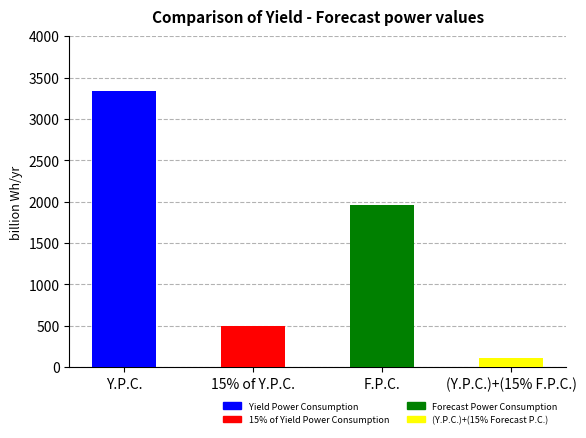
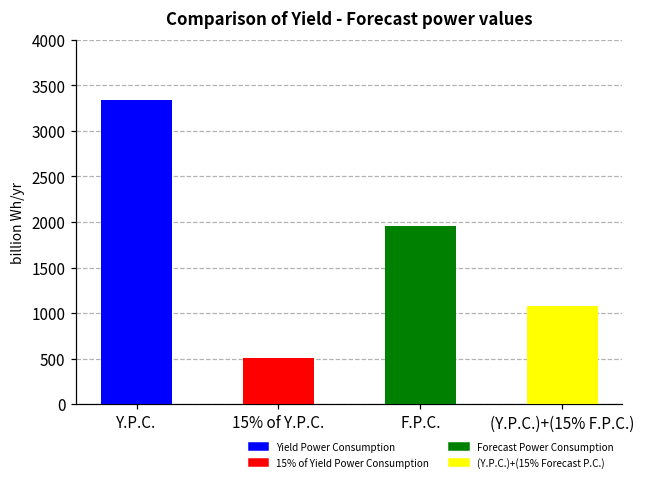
  {
    "Y.P.C.": 3300,
    "15% of Y.P.C.": 500,
    "F.P.C.": 2000,
-   "(Y.P.C.)+(15% F.P.C.)": 100
+   "(Y.P.C.)+(15% F.P.C.)": 1100
  }
